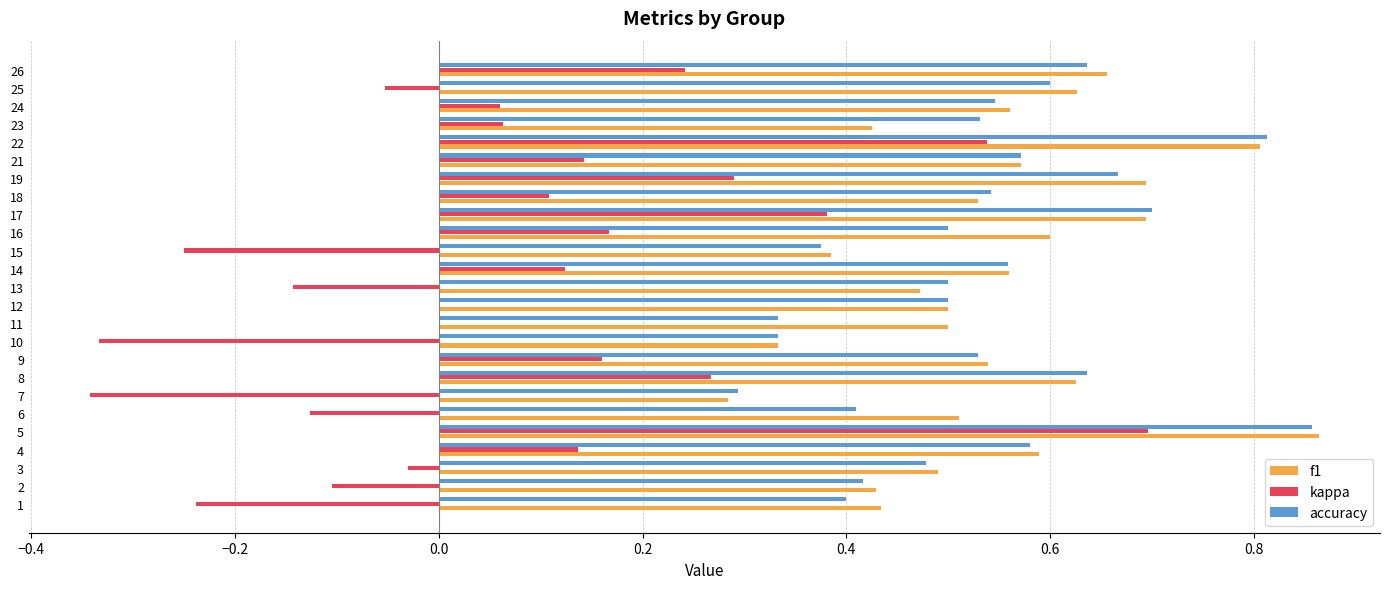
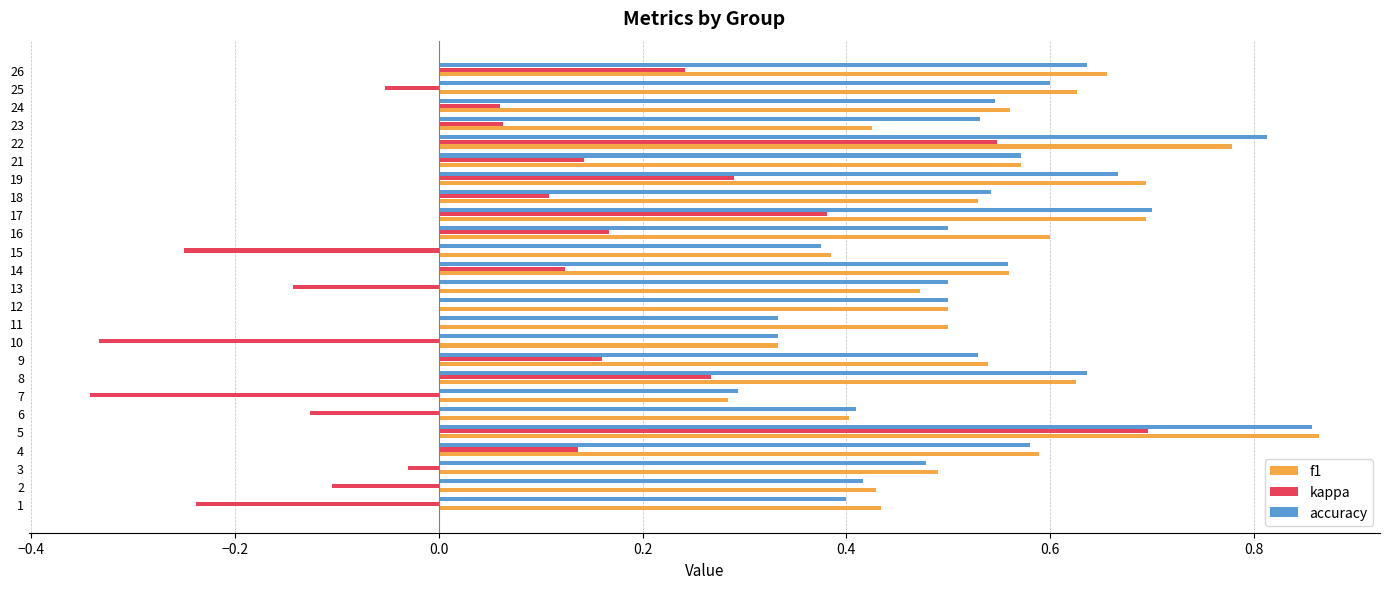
  {
    "f1": {
      "26": 0.656,
      "25": 0.627,
      "24": 0.560,
      "23": 0.425,
-     "22": 0.806,
+     "22": 0.778,
      "21": 0.571,
      "19": 0.694,
      "18": 0.530,
      "17": 0.694,
      "16": 0.600,
      "15": 0.385,
      "14": 0.560,
      "13": 0.473,
      "12": 0.500,
      "11": 0.500,
      "10": 0.333,
      "9": 0.539,
      "8": 0.625,
      "7": 0.284,
-     "6": 0.511,
+     "6": 0.403,
      "5": 0.863,
      "4": 0.589,
      "3": 0.490,
      "2": 0.429,
      "1": 0.434
    },
    "kappa": {
      "26": 0.241,
      "25": -0.053,
      "24": 0.060,
      "23": 0.063,
-     "22": 0.538,
+     "22": 0.548,
      "21": 0.143,
      "19": 0.289,
      "18": 0.108,
      "17": 0.381,
      "16": 0.167,
      "15": -0.250,
      "14": 0.124,
      "13": -0.143,
      "12": 0.000,
      "11": 0.000,
      "10": -0.333,
      "9": 0.160,
      "8": 0.267,
      "7": -0.342,
      "6": -0.126,
      "5": 0.696,
      "4": 0.137,
      "3": -0.030,
      "2": -0.105,
      "1": -0.239
    },
    "accuracy": {
      "26": 0.636,
      "25": 0.600,
      "24": 0.545,
      "23": 0.531,
      "22": 0.813,
      "21": 0.571,
      "19": 0.667,
      "18": 0.542,
      "17": 0.700,
      "16": 0.500,
      "15": 0.375,
      "14": 0.559,
      "13": 0.500,
      "12": 0.500,
      "11": 0.333,
      "10": 0.333,
      "9": 0.529,
      "8": 0.636,
      "7": 0.294,
      "6": 0.409,
      "5": 0.857,
      "4": 0.581,
      "3": 0.478,
      "2": 0.417,
      "1": 0.400
    }
  }
